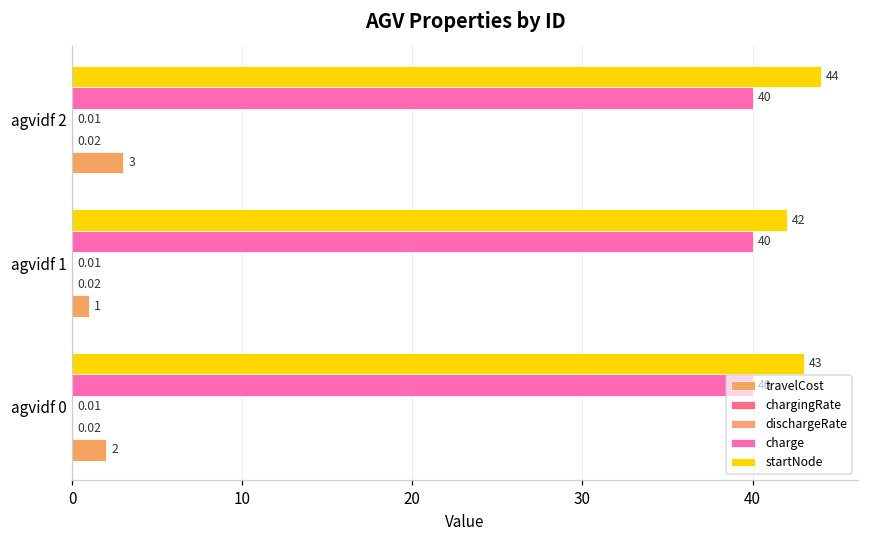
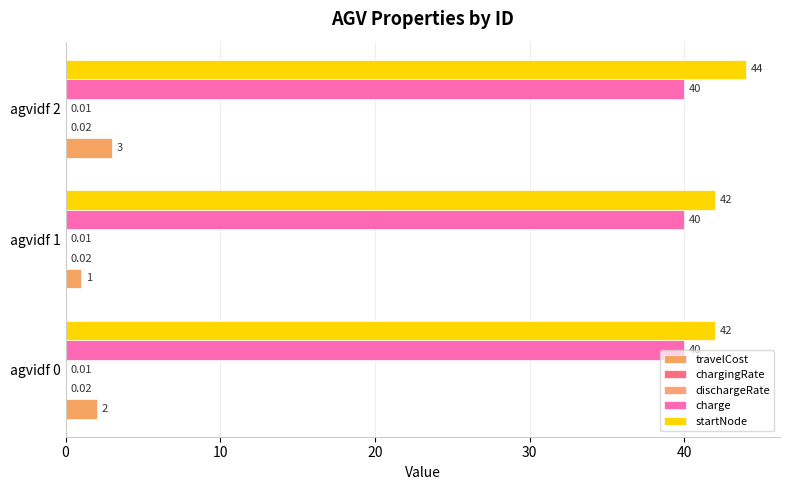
  {
    "startNode": {
      "agvidf 2": 44,
      "agvidf 1": 42,
-     "agvidf 0": 43
+     "agvidf 0": 42
    }
  }
